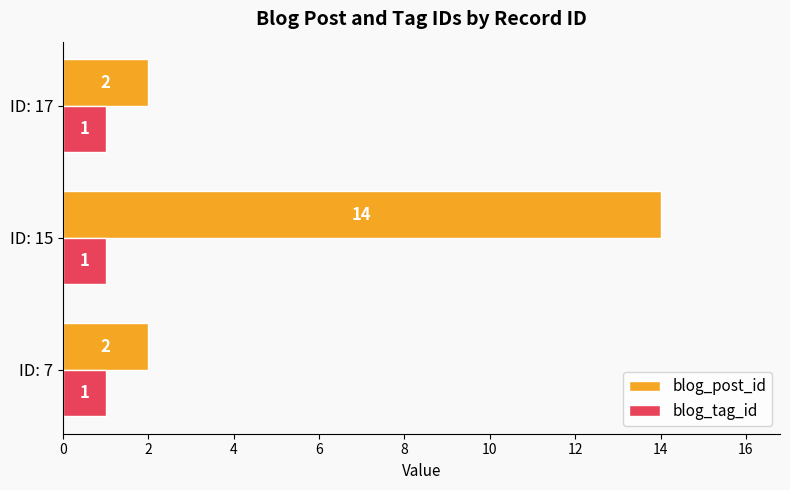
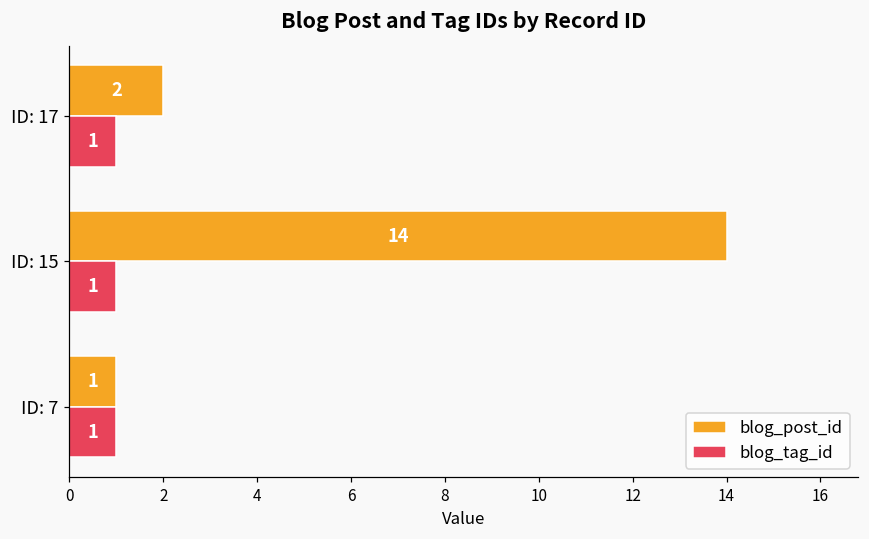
  {
    "blog_post_id": {
      "ID: 17": 2,
      "ID: 15": 14,
-     "ID: 7": 2
+     "ID: 7": 1
    },
    "blog_tag_id": {
      "ID: 17": 1,
      "ID: 15": 1,
      "ID: 7": 1
    }
  }
